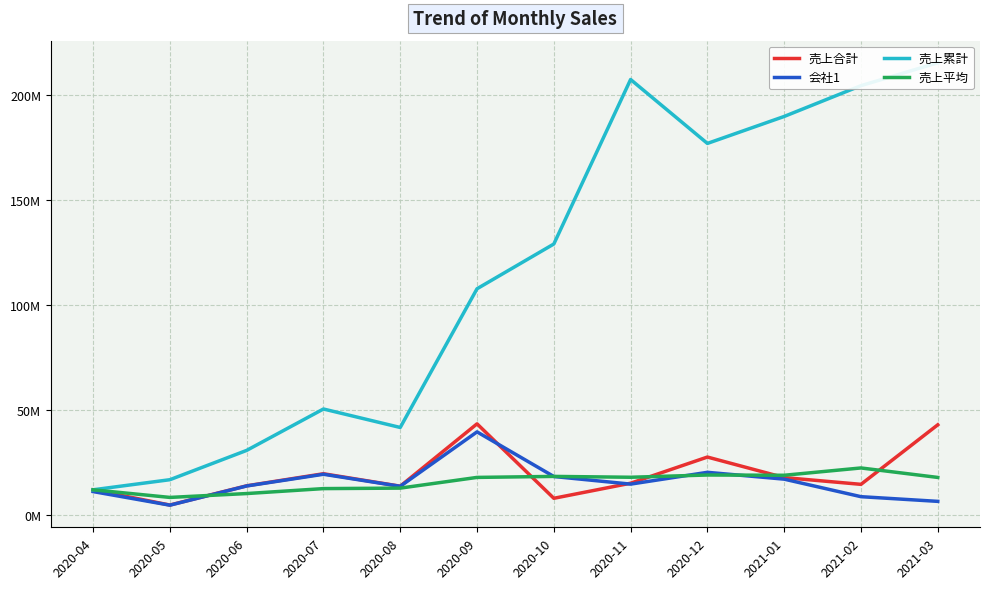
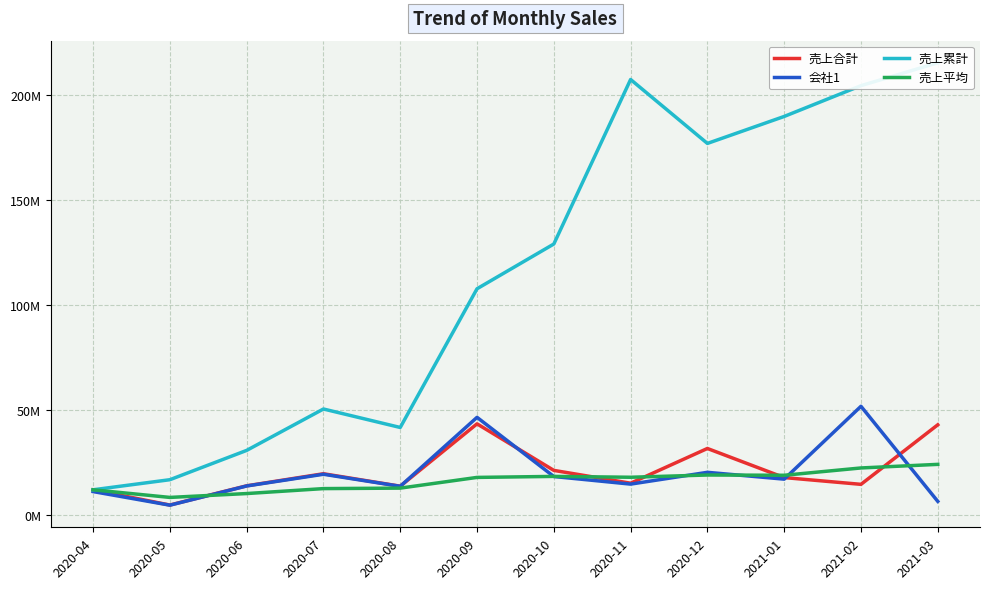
  {
    "売上合計": {
      "2020-09": 43000000,
-     "2020-10": 8000000,
-     "2020-12": 28000000,
+     "2020-10": 21000000,
+     "2020-12": 32000000,
      "2021-02": 15000000,
      "2021-03": 43000000
    },
    "会社1": {
-     "2020-09": 40000000,
+     "2020-09": 46000000,
      "2020-12": 20000000,
-     "2021-02": 9000000,
+     "2021-02": 52000000,
      "2021-03": 7000000
    },
    "売上累計": {
      "2020-05": 17000000,
      "2020-06": 31000000,
      "2020-07": 50000000,
      "2020-08": 42000000,
      "2020-09": 108000000,
      "2020-10": 129000000,
      "2020-11": 207000000,
      "2020-12": 177000000,
      "2021-01": 190000000
    },
    "売上平均": {
      "2020-05": 8000000,
      "2020-06": 10000000,
      "2020-07": 13000000,
      "2020-09": 18000000,
      "2020-11": 18000000,
      "2020-12": 19000000,
      "2021-02": 22000000,
-     "2021-03": 18000000
+     "2021-03": 24000000
    }
  }
